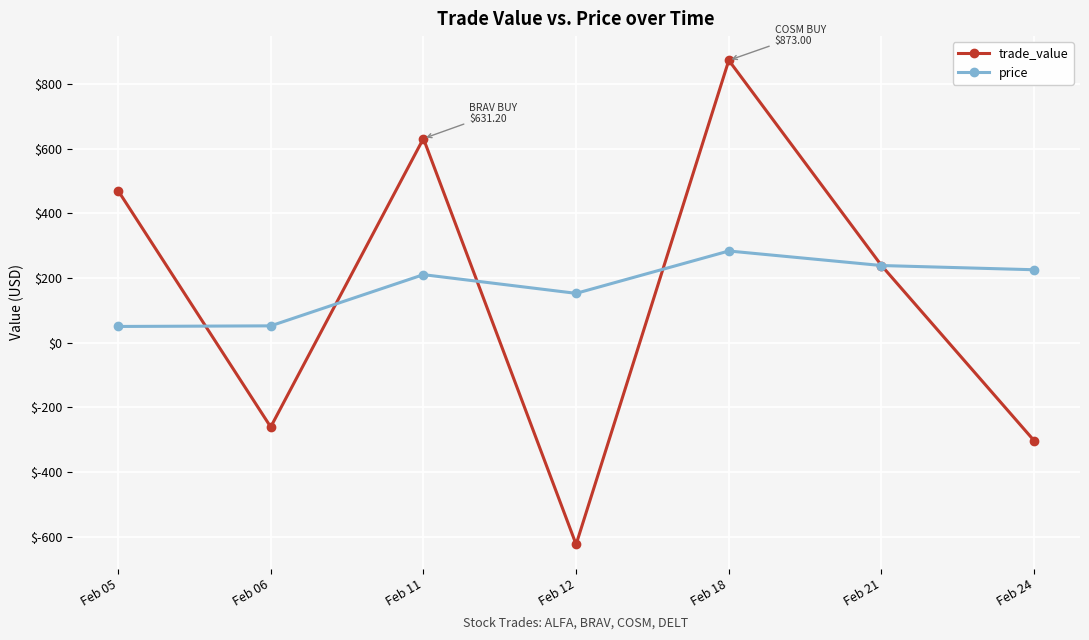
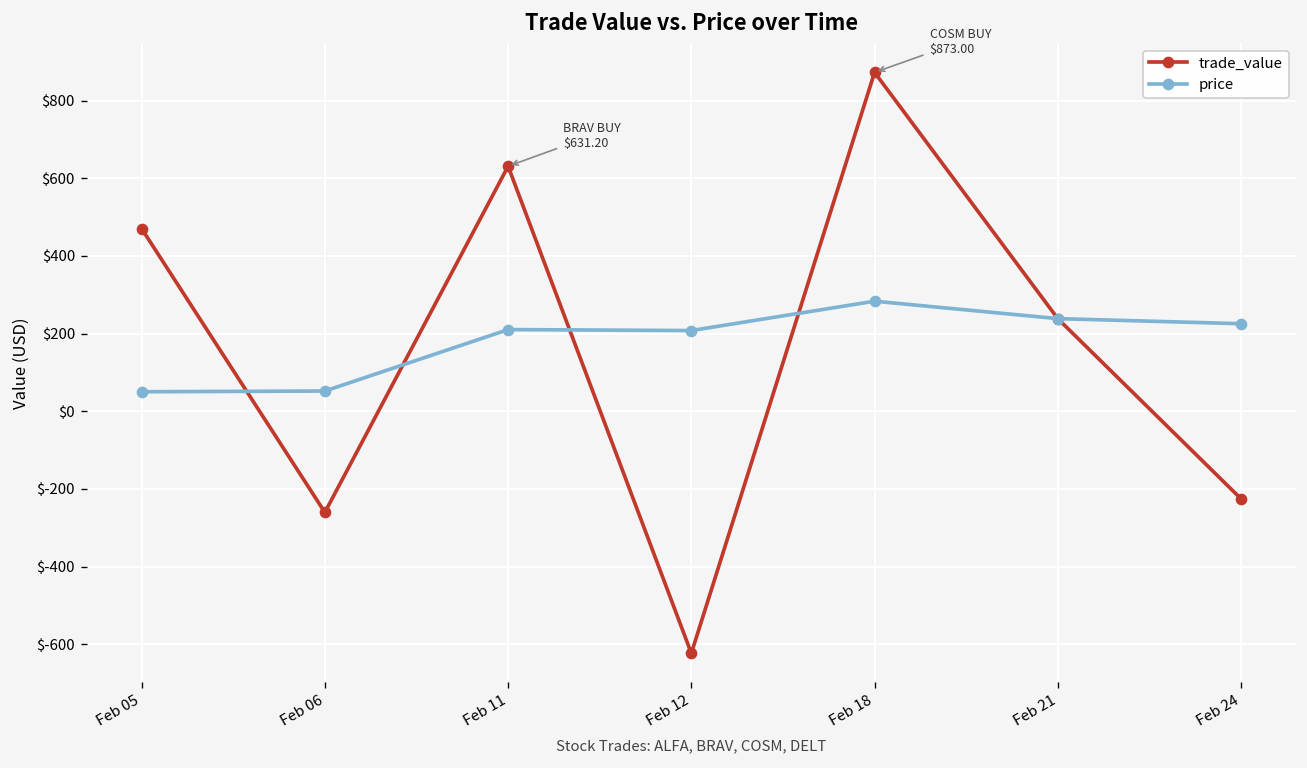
  {
    "trade_value": {
      "Feb 05": "$470",
      "Feb 06": "$-260",
      "Feb 12": "$-620",
-     "Feb 24": "$-300"
+     "Feb 24": "$-230"
    },
    "price": {
      "Feb 05": "$50",
      "Feb 06": "$50",
      "Feb 11": "$210",
-     "Feb 12": "$150",
+     "Feb 12": "$210",
      "Feb 18": "$280",
      "Feb 24": "$230"
    }
  }
